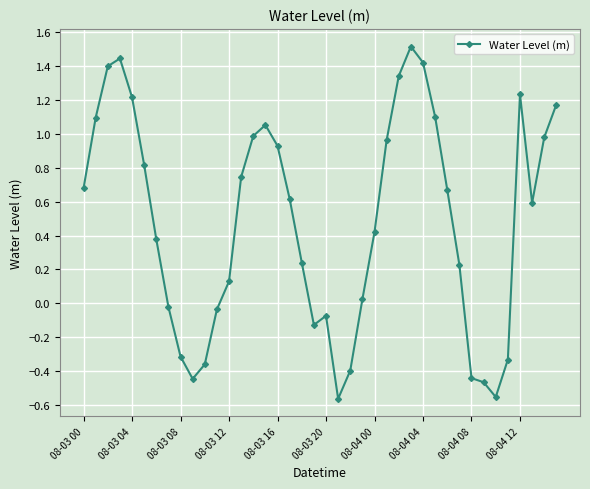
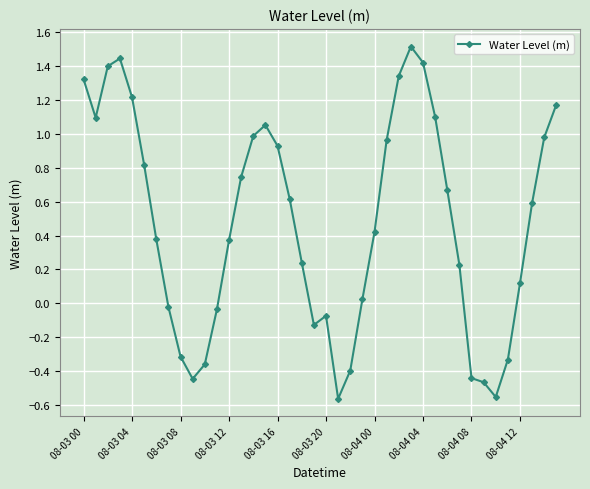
  {
-   "08-03 00": 0.68,
+   "08-03 00": 1.32,
    "08-03 04": 1.22,
    "08-03 08": -0.31,
-   "08-03 12": 0.13,
+   "08-03 12": 0.37,
    "08-03 16": 0.93,
    "08-03 20": -0.07,
    "08-04 00": 0.42,
    "08-04 04": 1.42,
    "08-04 08": -0.44,
-   "08-04 12": 1.23
+   "08-04 12": 0.12
  }
